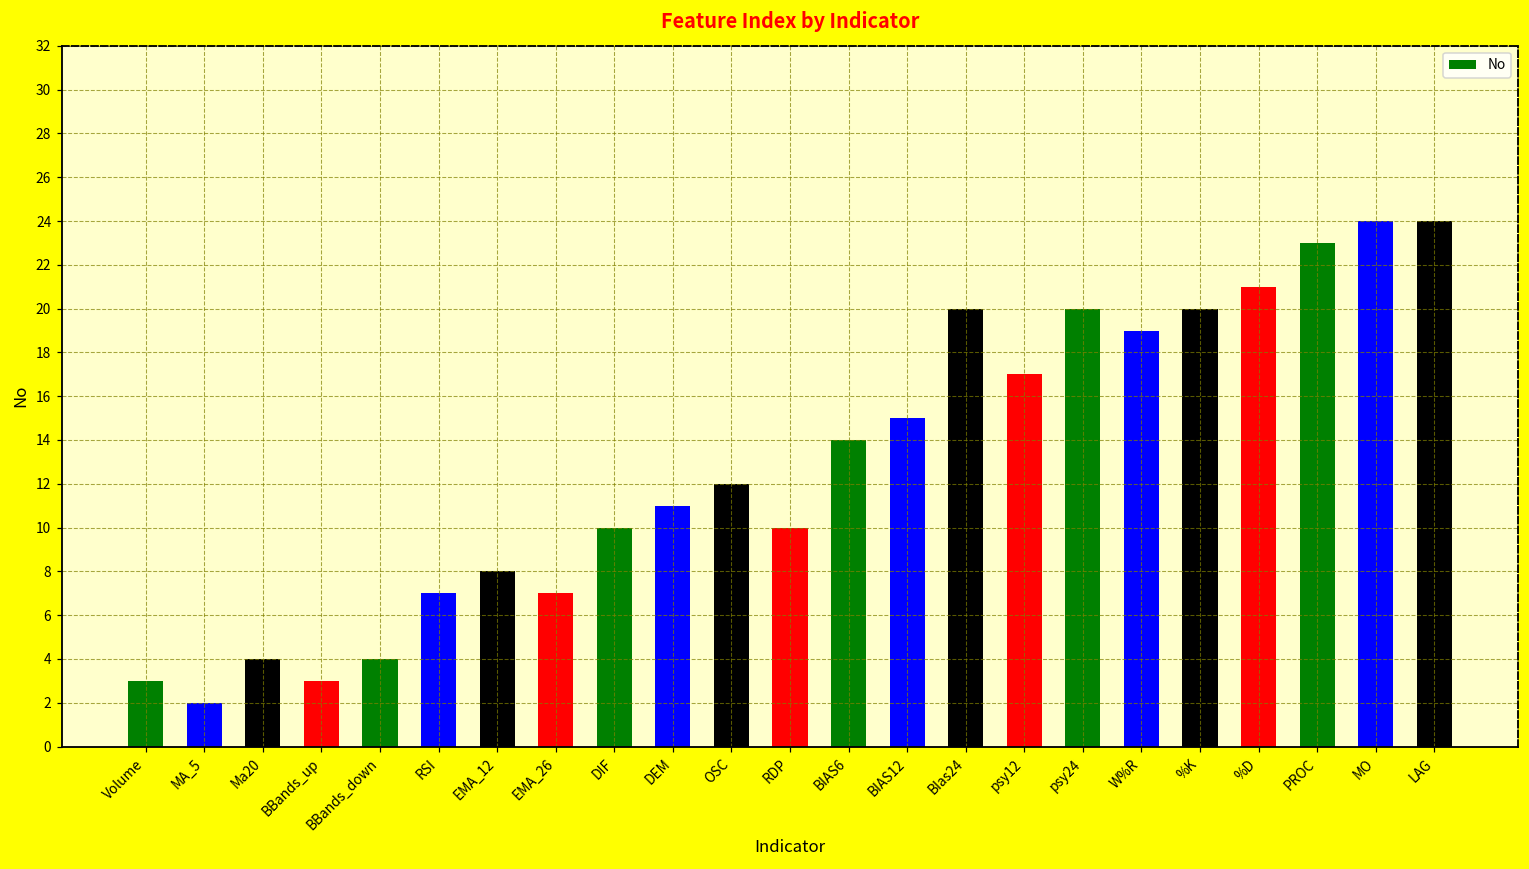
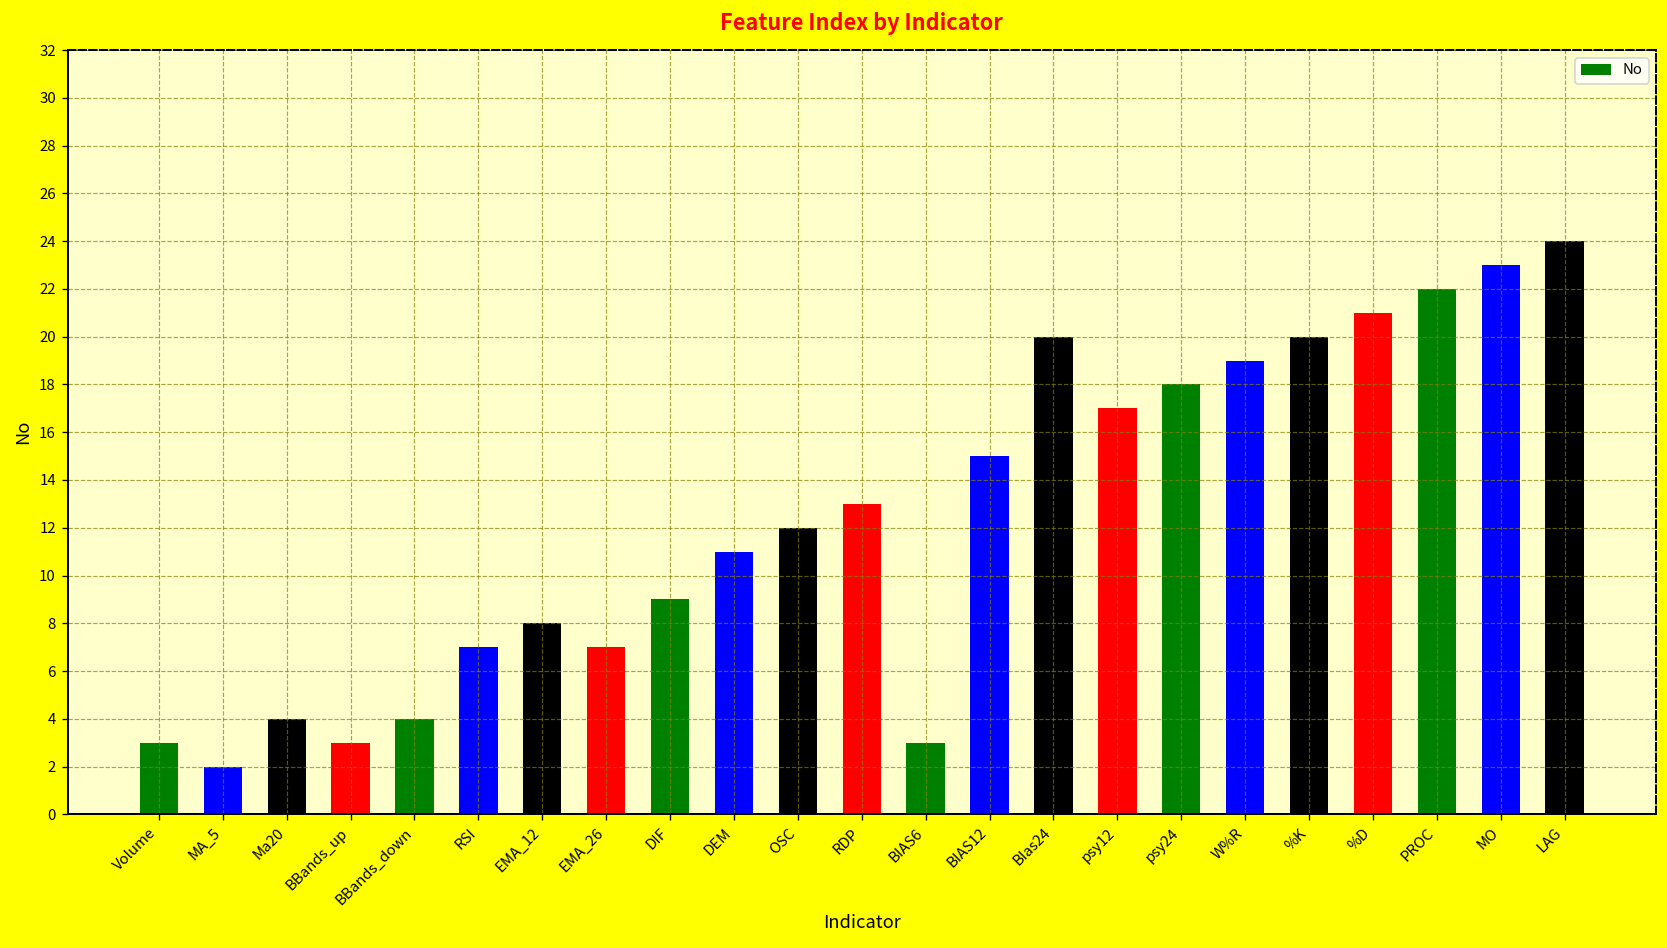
  {
    "Volume": 3,
    "MA_5": 2,
    "Ma20": 4,
    "BBands_up": 3,
    "BBands_down": 4,
    "RSI": 7,
    "EMA_12": 8,
    "EMA_26": 7,
-   "DIF": 10,
+   "DIF": 9,
    "DEM": 11,
    "OSC": 12,
-   "RDP": 10,
-   "BIAS6": 14,
+   "RDP": 13,
+   "BIAS6": 3,
    "BIAS12": 15,
    "BIas24": 20,
    "psy12": 17,
-   "psy24": 20,
+   "psy24": 18,
    "W%R": 19,
    "%K": 20,
    "%D": 21,
-   "PROC": 23,
-   "MO": 24,
+   "PROC": 22,
+   "MO": 23,
    "LAG": 24
  }
